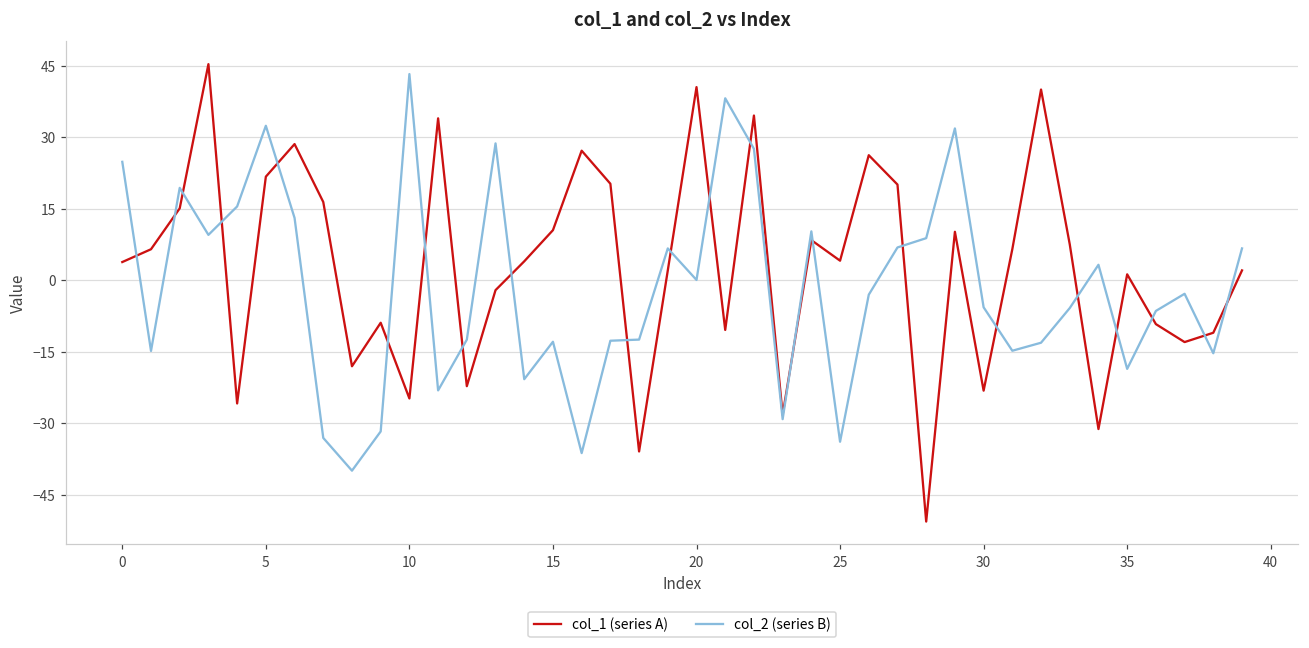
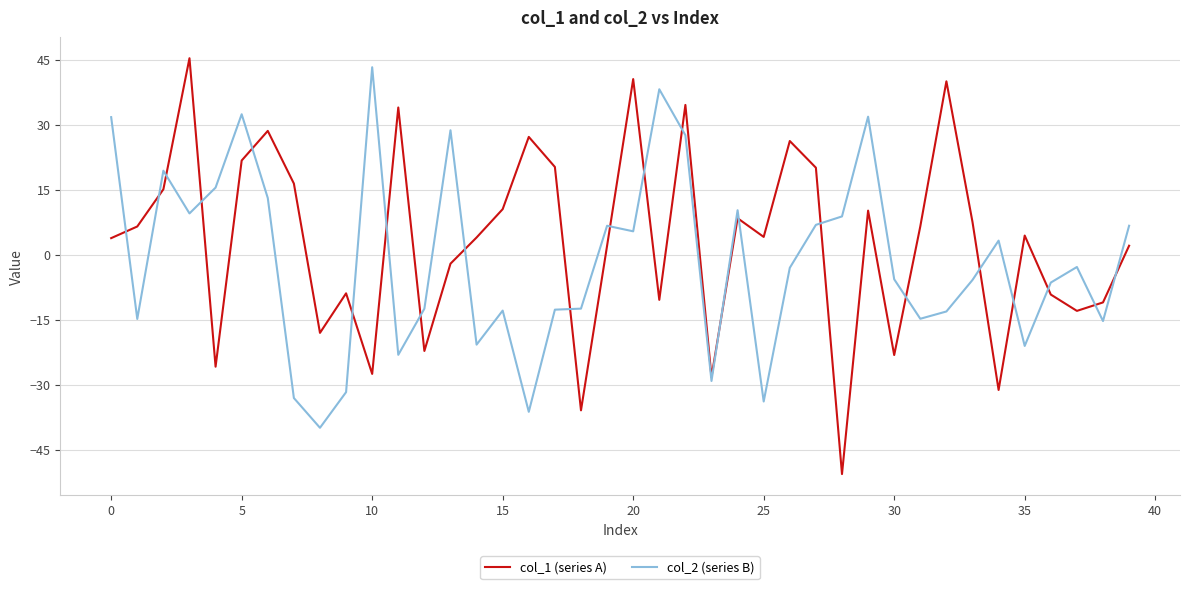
  {
    "col_1 (series A)": {
      "0": 4,
      "5": 22,
-     "10": -25,
+     "10": -28,
      "15": 11,
      "20": 41,
      "25": 4,
      "30": -23,
-     "35": 1
+     "35": 4
    },
    "col_2 (series B)": {
-     "0": 25,
+     "0": 32,
      "5": 32,
      "10": 43,
      "15": -13,
-     "20": 0,
+     "20": 5,
      "25": -34,
      "30": -6,
-     "35": -19
+     "35": -21
    }
  }
